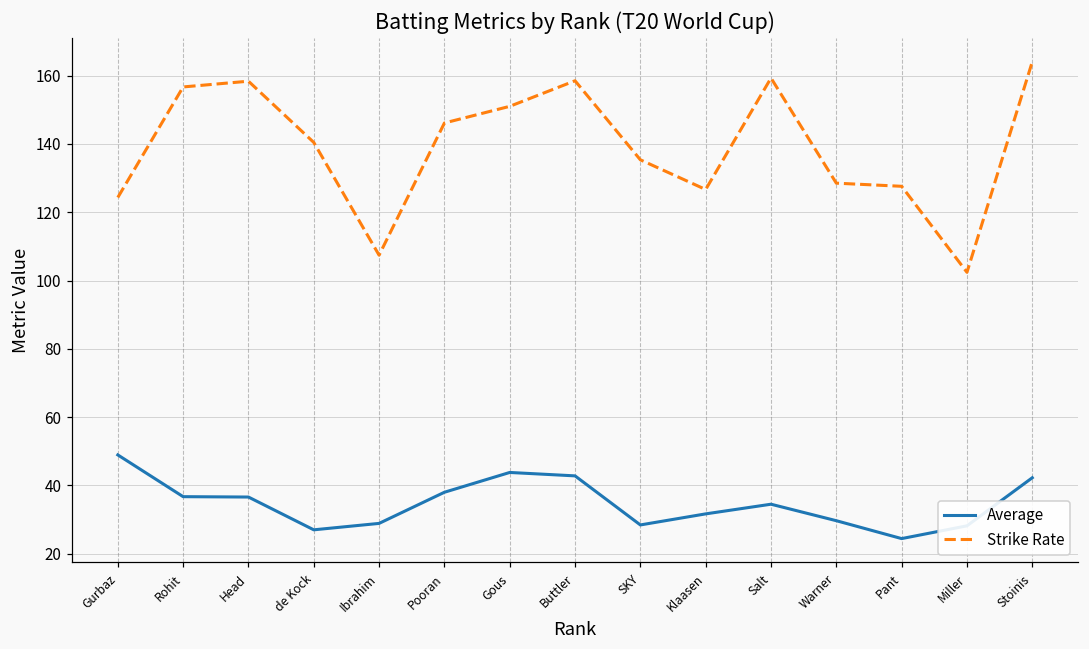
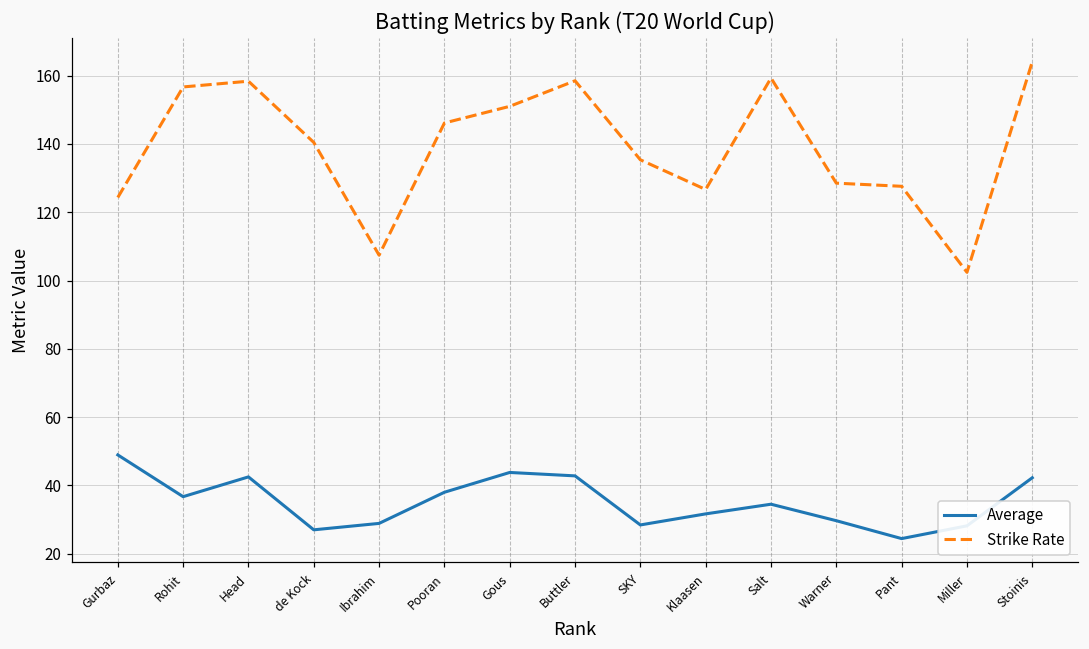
  {
    "Average": {
      "Gurbaz": 49,
      "Rohit": 37,
-     "Head": 37,
+     "Head": 43,
      "de Kock": 27,
      "Ibrahim": 29,
      "Pooran": 38,
      "Gous": 44,
      "Buttler": 43,
      "SKY": 28,
      "Klaasen": 32,
      "Salt": 35,
      "Warner": 30,
      "Pant": 24,
      "Stoinis": 42
    },
    "Strike Rate": {
      "Gurbaz": 124,
      "Rohit": 157,
      "Head": 158,
      "de Kock": 140,
      "Ibrahim": 107,
      "Pooran": 146,
      "Gous": 151,
      "Buttler": 159,
      "SKY": 135,
      "Klaasen": 127,
      "Salt": 159,
      "Warner": 129,
      "Pant": 128,
      "Miller": 102,
      "Stoinis": 164
    }
  }
